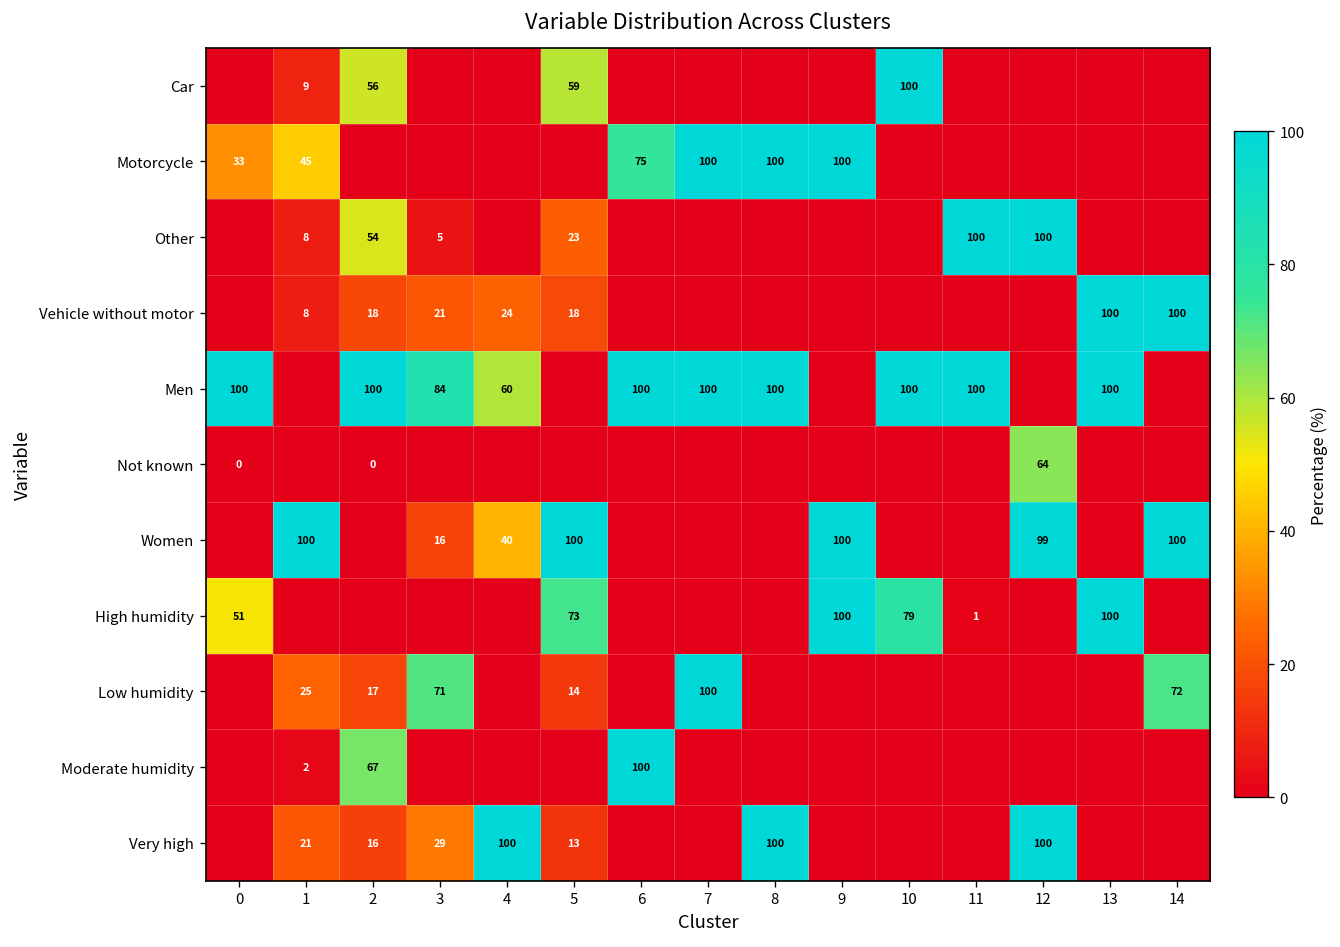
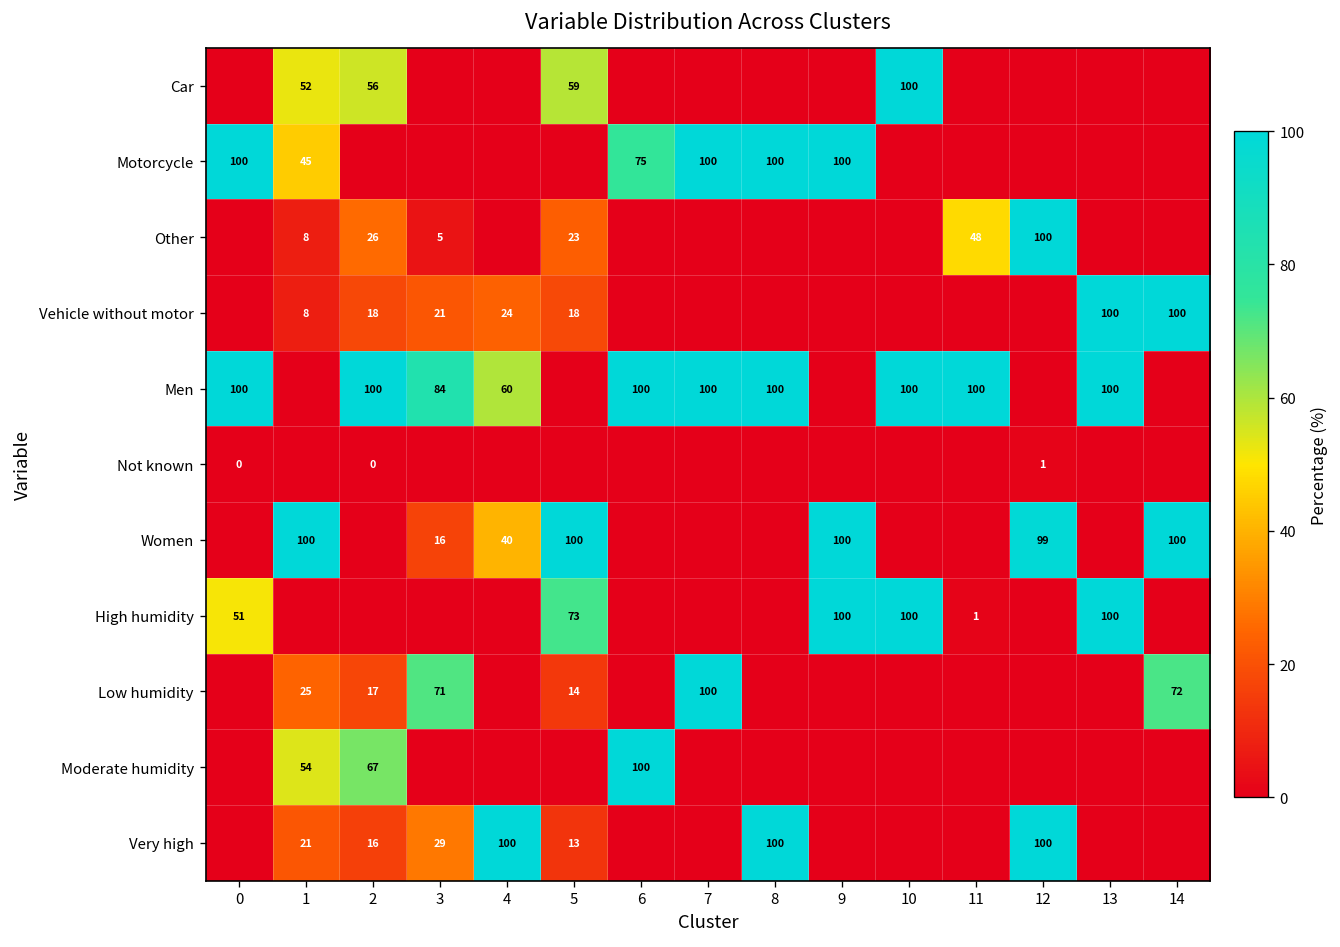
  {
    "Car": {
-     "1": 9,
+     "1": 52,
      "2": 56,
      "5": 59,
      "10": 100
    },
    "Motorcycle": {
-     "0": 33,
+     "0": 100,
      "1": 45,
      "6": 75,
      "7": 100,
      "8": 100,
      "9": 100
    },
    "Other": {
      "1": 8,
-     "2": 54,
+     "2": 26,
      "3": 5,
      "5": 23,
-     "11": 100,
+     "11": 48,
      "12": 100
    },
    "Vehicle without motor": {
      "1": 8,
      "2": 18,
      "3": 21,
      "4": 24,
      "5": 18,
      "13": 100,
      "14": 100
    },
    "Men": {
      "0": 100,
      "2": 100,
      "3": 84,
      "4": 60,
      "6": 100,
      "7": 100,
      "8": 100,
      "10": 100,
      "11": 100,
      "13": 100
    },
    "Not known": {
      "0": 0,
      "2": 0,
-     "12": 64
+     "12": 1
    },
    "Women": {
      "1": 100,
      "3": 16,
      "4": 40,
      "5": 100,
      "9": 100,
      "12": 99,
      "14": 100
    },
    "High humidity": {
      "0": 51,
      "5": 73,
      "9": 100,
-     "10": 79,
+     "10": 100,
      "11": 1,
      "13": 100
    },
    "Low humidity": {
      "1": 25,
      "2": 17,
      "3": 71,
      "5": 14,
      "7": 100,
      "14": 72
    },
    "Moderate humidity": {
-     "1": 2,
+     "1": 54,
      "2": 67,
      "6": 100
    },
    "Very high": {
      "1": 21,
      "2": 16,
      "3": 29,
      "4": 100,
      "5": 13,
      "8": 100,
      "12": 100
    }
  }
